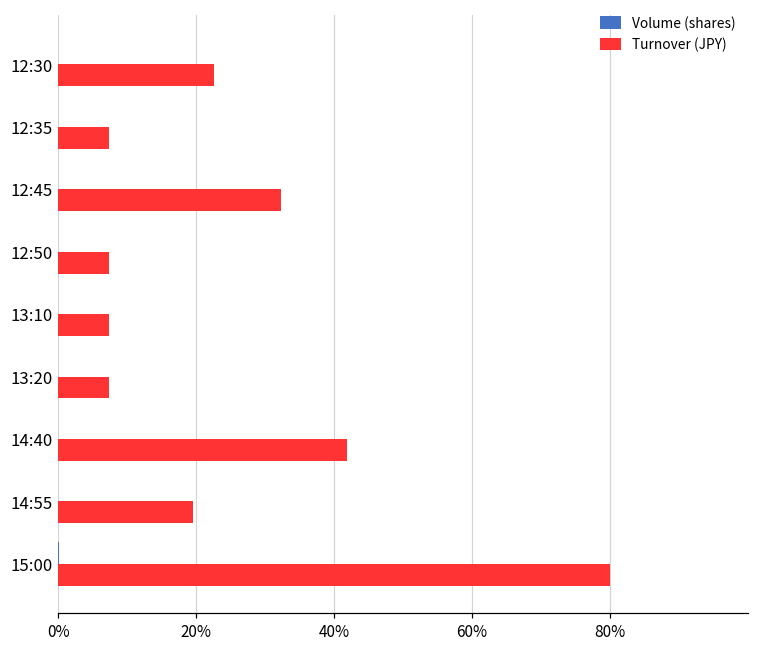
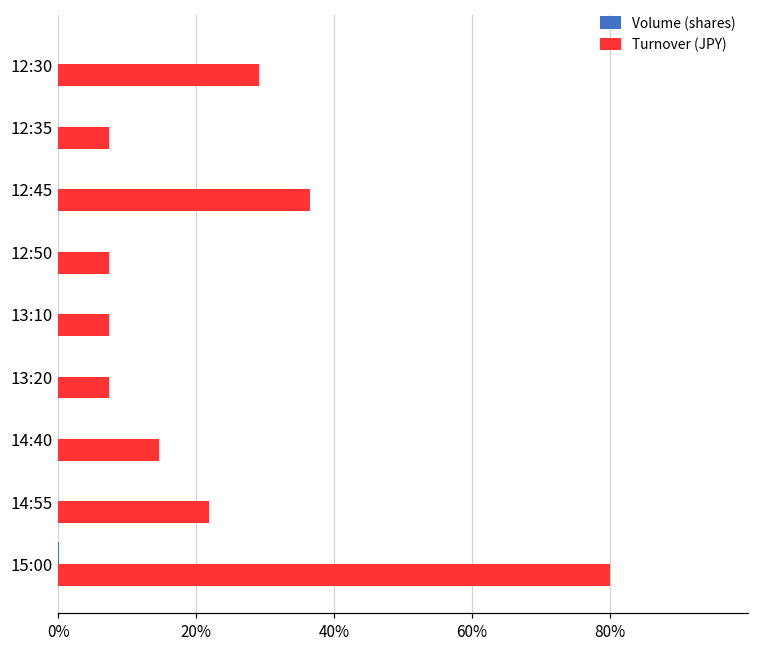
  {
    "Turnover (JPY)": {
-     "12:30": "23%",
+     "12:30": "29%",
      "12:35": "7%",
-     "12:45": "32%",
+     "12:45": "36%",
      "12:50": "7%",
      "13:10": "7%",
      "13:20": "7%",
-     "14:40": "42%",
-     "14:55": "19%",
+     "14:40": "15%",
+     "14:55": "22%",
      "15:00": "80%"
    }
  }
